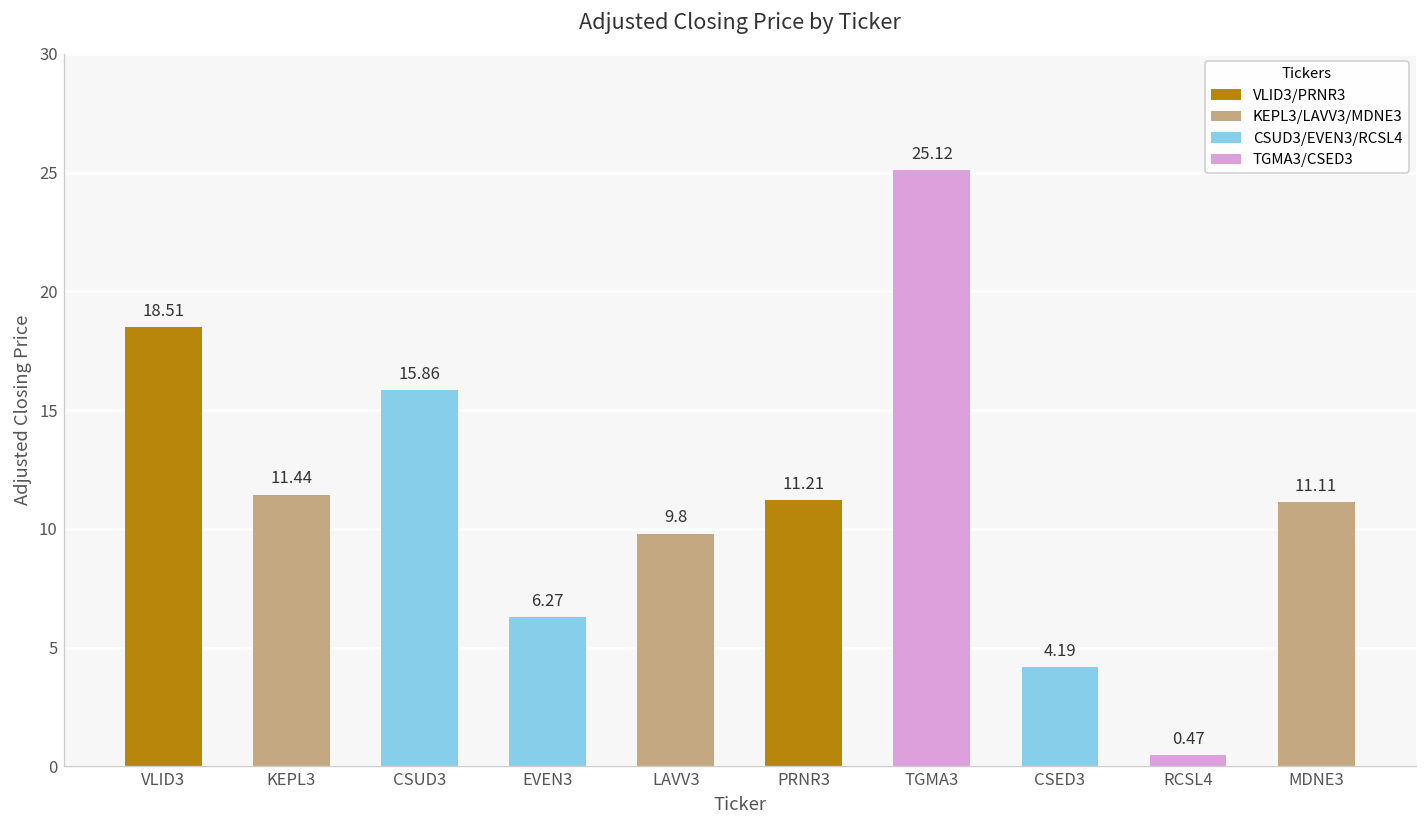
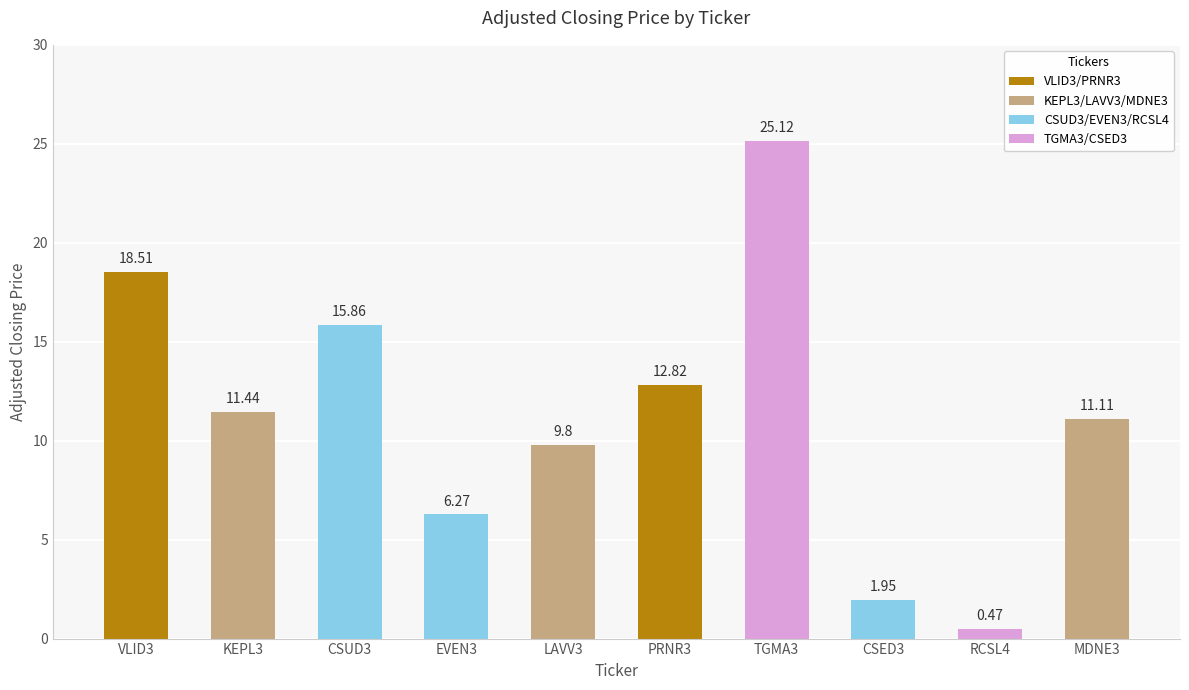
  {
    "VLID3": 18.51,
    "KEPL3": 11.44,
    "CSUD3": 15.86,
    "EVEN3": 6.27,
    "LAVV3": 9.8,
-   "PRNR3": 11.21,
+   "PRNR3": 12.82,
    "TGMA3": 25.12,
-   "CSED3": 4.19,
+   "CSED3": 1.95,
    "RCSL4": 0.47,
    "MDNE3": 11.11
  }
